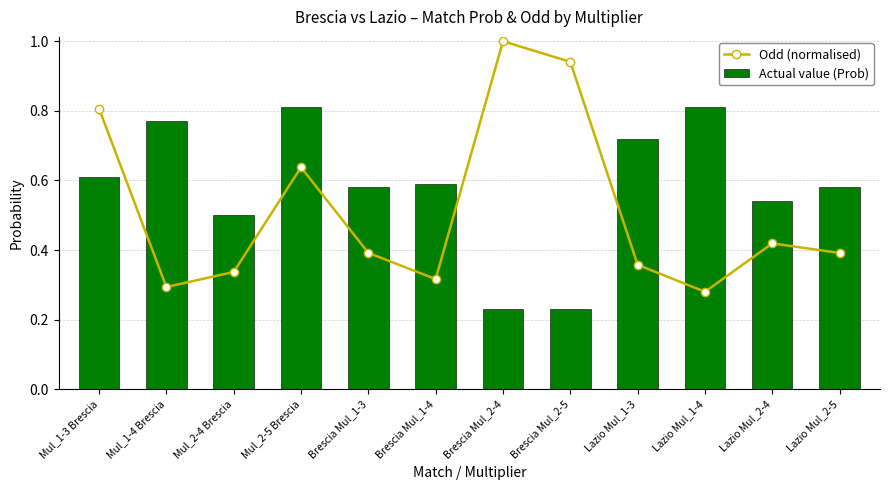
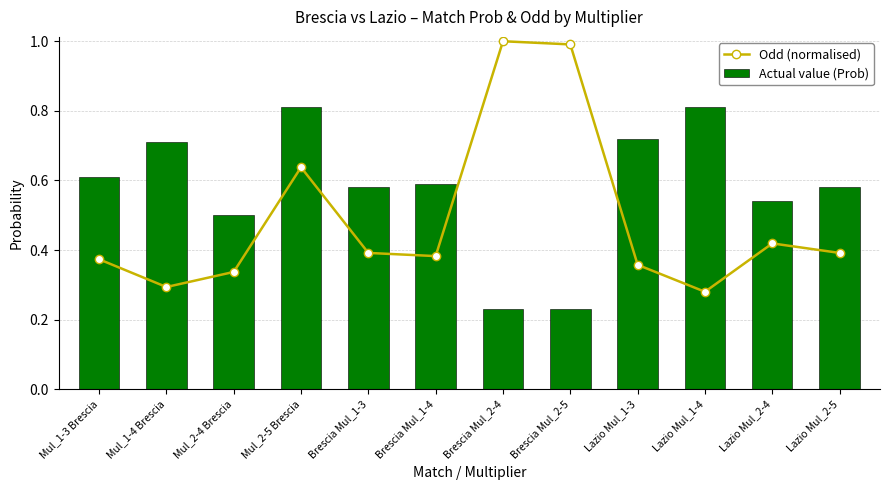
  {
    "Odd (normalised)": {
-     "Mul_1-3 Brescia": 0.81,
+     "Mul_1-3 Brescia": 0.37,
      "Mul_1-4 Brescia": 0.29,
      "Mul_2-4 Brescia": 0.34,
      "Mul_2-5 Brescia": 0.64,
      "Brescia Mul_1-3": 0.39,
-     "Brescia Mul_1-4": 0.32,
+     "Brescia Mul_1-4": 0.38,
      "Brescia Mul_2-4": 1.00,
-     "Brescia Mul_2-5": 0.94,
+     "Brescia Mul_2-5": 0.99,
      "Lazio Mul_1-3": 0.36,
      "Lazio Mul_1-4": 0.28,
      "Lazio Mul_2-4": 0.42,
      "Lazio Mul_2-5": 0.39
    },
    "Actual value (Prob)": {
      "Mul_1-3 Brescia": 0.61,
-     "Mul_1-4 Brescia": 0.77,
+     "Mul_1-4 Brescia": 0.71,
      "Mul_2-4 Brescia": 0.50,
      "Mul_2-5 Brescia": 0.81,
      "Brescia Mul_1-3": 0.58,
      "Brescia Mul_1-4": 0.59,
      "Brescia Mul_2-4": 0.23,
      "Brescia Mul_2-5": 0.23,
      "Lazio Mul_1-3": 0.72,
      "Lazio Mul_1-4": 0.81,
      "Lazio Mul_2-4": 0.54,
      "Lazio Mul_2-5": 0.58
    }
  }
